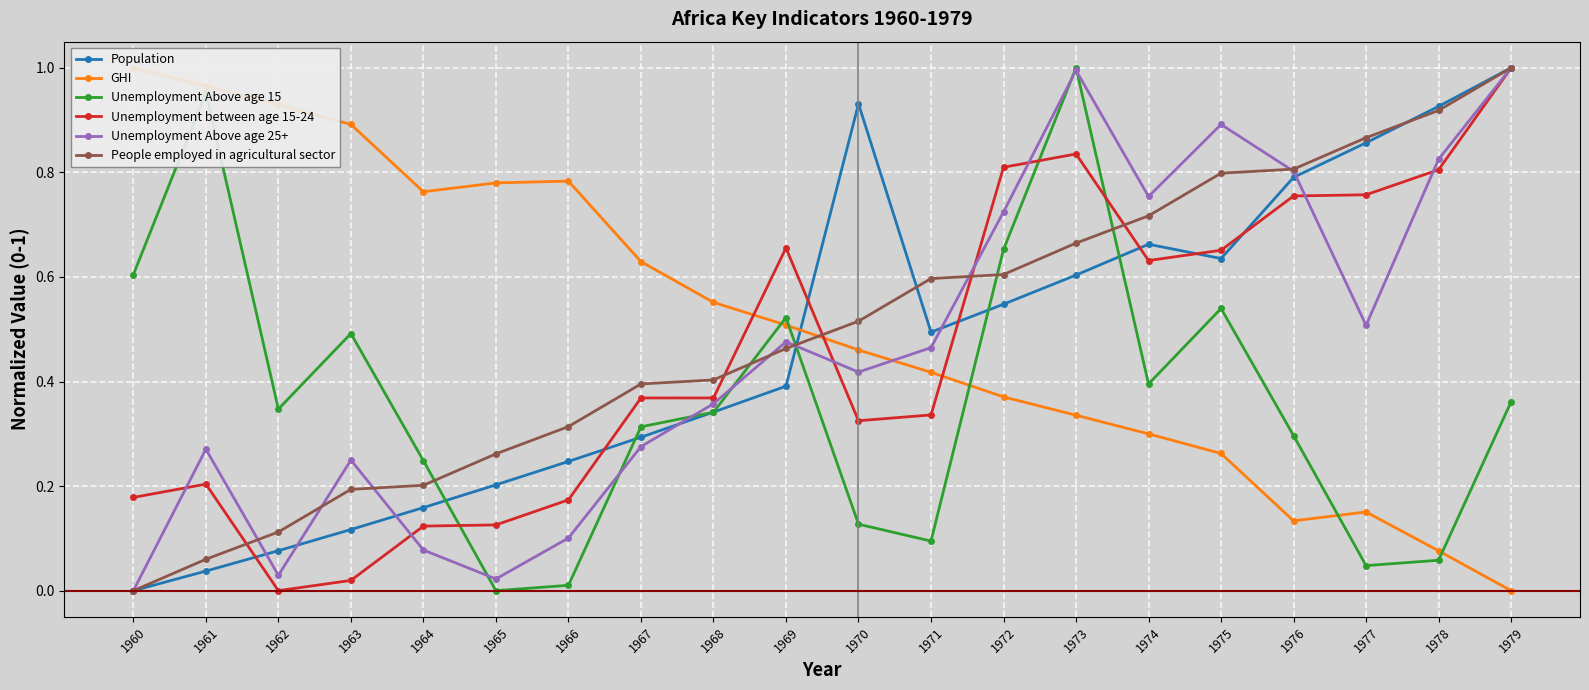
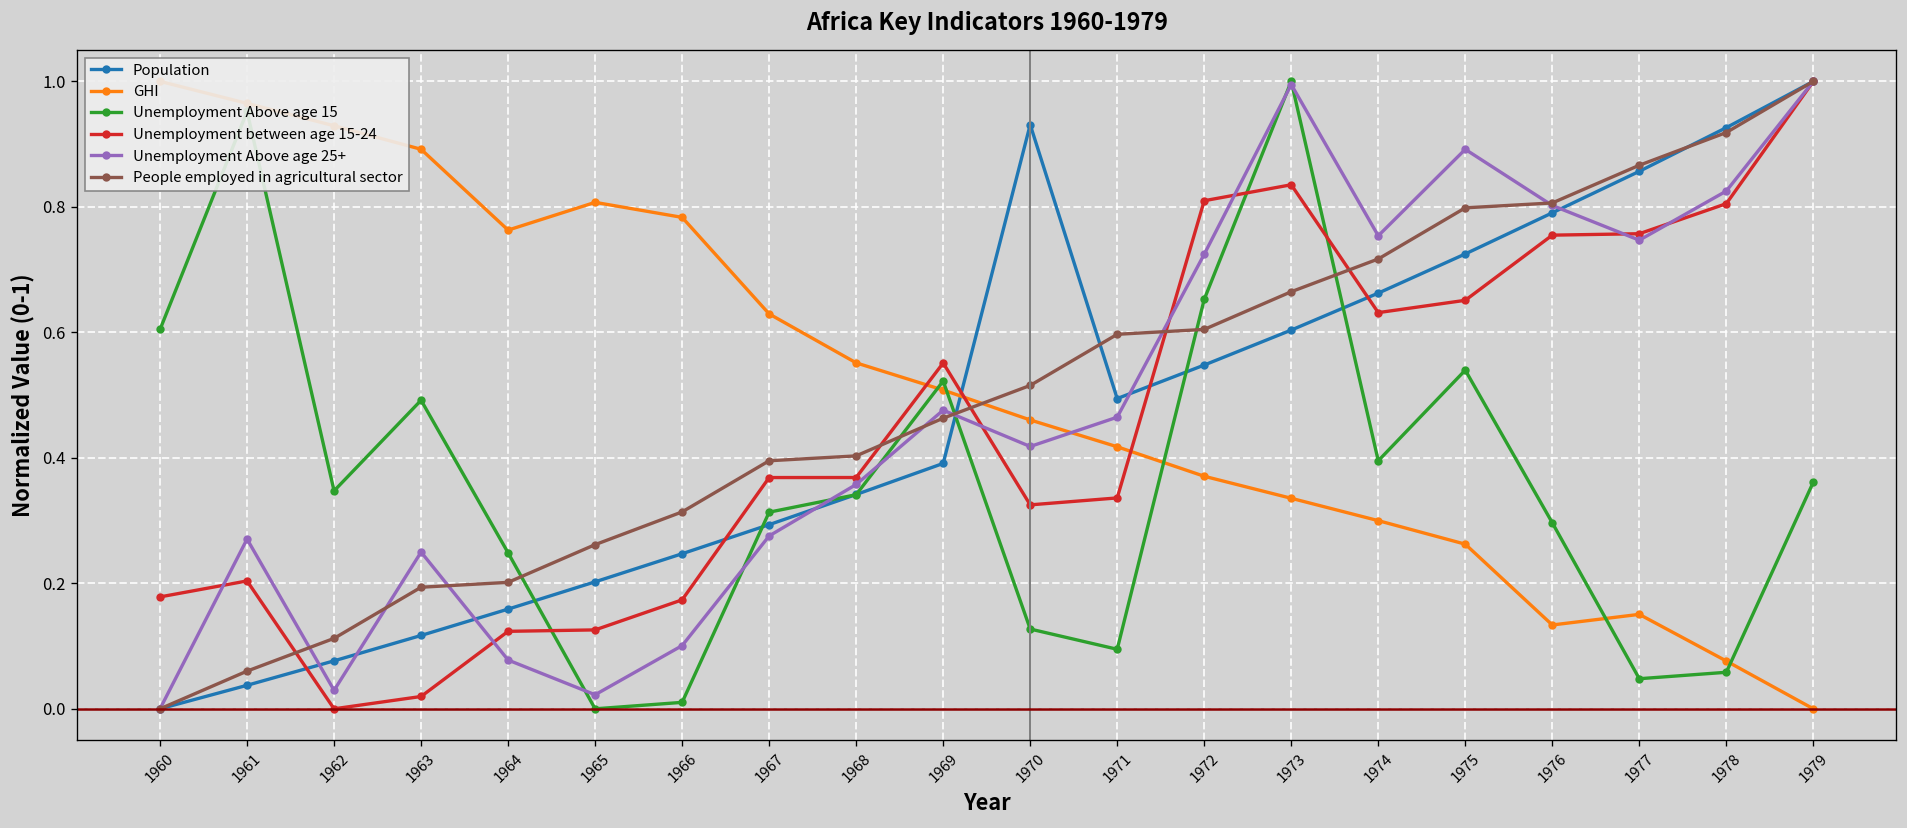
  {
    "Population": {
      "1961": 0.04,
      "1962": 0.08,
      "1963": 0.12,
      "1964": 0.16,
      "1965": 0.20,
      "1966": 0.25,
      "1967": 0.29,
      "1969": 0.39,
      "1970": 0.93,
      "1971": 0.49,
      "1972": 0.55,
      "1973": 0.60,
      "1974": 0.66,
-     "1975": 0.64,
+     "1975": 0.72,
      "1976": 0.79,
      "1977": 0.86,
      "1978": 0.93
    },
    "GHI": {
      "1963": 0.89,
      "1964": 0.76,
-     "1965": 0.78,
+     "1965": 0.81,
      "1966": 0.78,
      "1967": 0.63,
      "1968": 0.55,
      "1969": 0.51,
      "1970": 0.46,
      "1971": 0.42,
      "1972": 0.37,
      "1973": 0.34,
      "1974": 0.30,
      "1975": 0.26,
      "1976": 0.13,
      "1977": 0.15,
      "1978": 0.08,
      "1979": 0.00
    },
    "Unemployment Above age 15": {
      "1960": 0.60,
      "1962": 0.35,
      "1963": 0.49,
      "1964": 0.25,
      "1965": 0.00,
      "1966": 0.01,
      "1967": 0.31,
      "1969": 0.52,
      "1970": 0.13,
      "1971": 0.09,
      "1972": 0.65,
      "1973": 1.00,
      "1974": 0.40,
      "1975": 0.54,
      "1976": 0.30,
      "1977": 0.05,
      "1978": 0.06,
      "1979": 0.36
    },
    "Unemployment between age 15-24": {
      "1960": 0.18,
      "1961": 0.20,
      "1962": 0.00,
      "1963": 0.02,
      "1964": 0.12,
      "1965": 0.13,
      "1966": 0.17,
      "1967": 0.37,
      "1968": 0.37,
-     "1969": 0.66,
+     "1969": 0.55,
      "1970": 0.33,
      "1971": 0.34,
      "1972": 0.81,
      "1973": 0.84,
      "1974": 0.63,
      "1975": 0.65,
      "1976": 0.75,
      "1977": 0.76,
      "1978": 0.81
    },
    "Unemployment Above age 25+": {
      "1961": 0.27,
      "1962": 0.03,
      "1963": 0.25,
      "1964": 0.08,
      "1965": 0.02,
      "1966": 0.10,
      "1967": 0.28,
      "1968": 0.36,
      "1969": 0.48,
      "1970": 0.42,
      "1971": 0.46,
      "1972": 0.72,
      "1973": 1.00,
      "1974": 0.75,
      "1975": 0.89,
-     "1977": 0.51,
+     "1977": 0.75,
      "1978": 0.83
    },
    "People employed in agricultural sector": {
      "1961": 0.06,
      "1962": 0.11,
      "1963": 0.19,
      "1964": 0.20,
      "1965": 0.26,
      "1966": 0.31,
      "1967": 0.40,
      "1968": 0.40,
      "1969": 0.46,
      "1970": 0.52,
      "1971": 0.60,
      "1972": 0.60,
      "1973": 0.66,
      "1974": 0.72,
      "1975": 0.80,
      "1977": 0.87,
      "1978": 0.92
    }
  }
